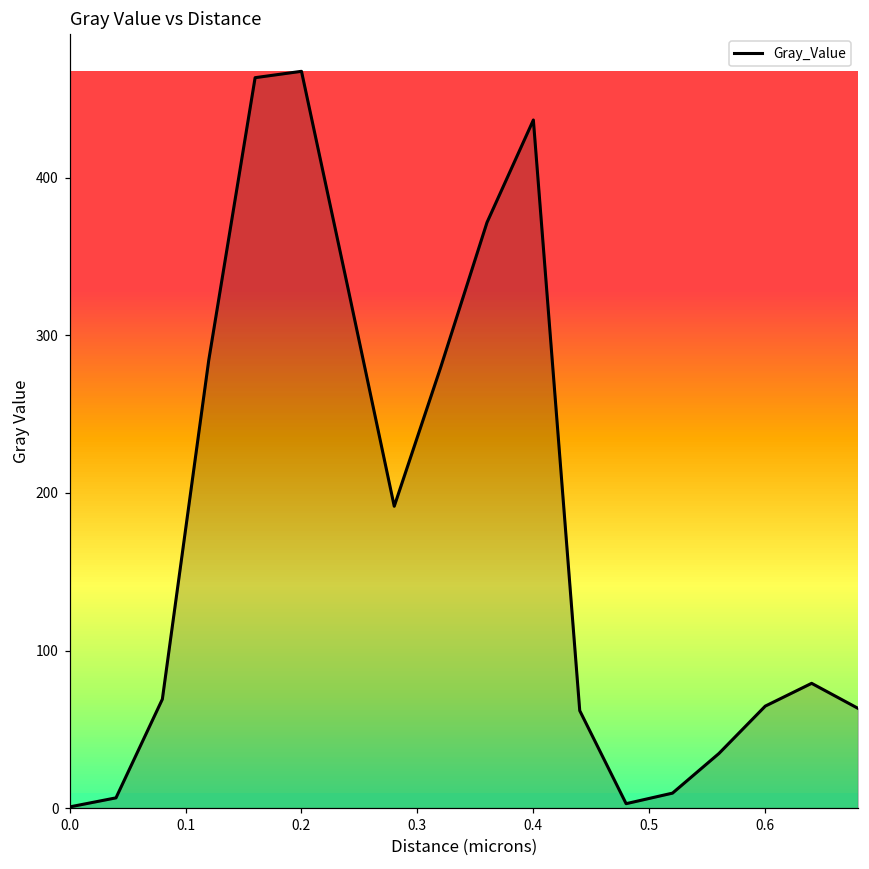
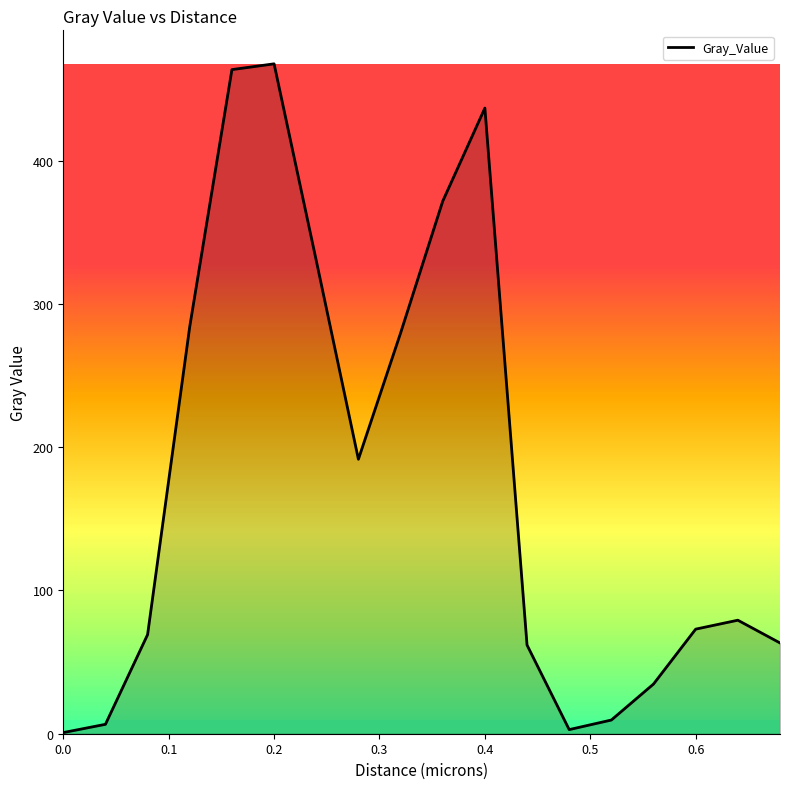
  {
    "0.0": 1,
    "0.2": 468,
    "0.4": 437,
-   "0.6": 65
+   "0.6": 73
  }
